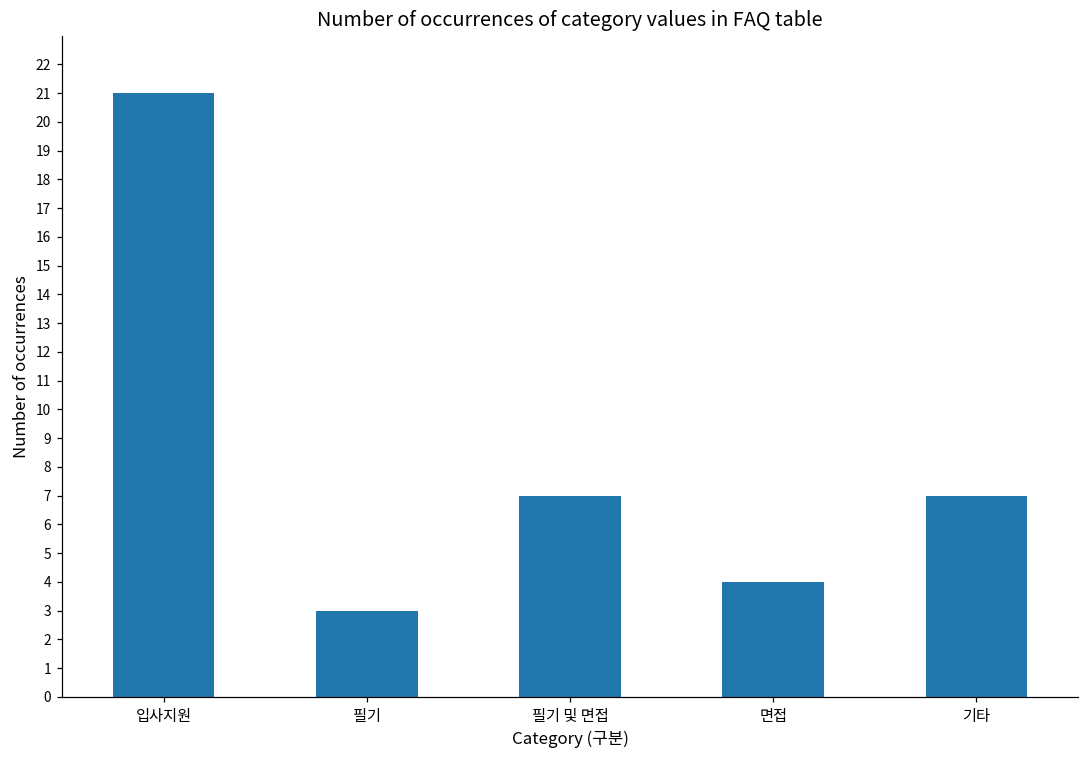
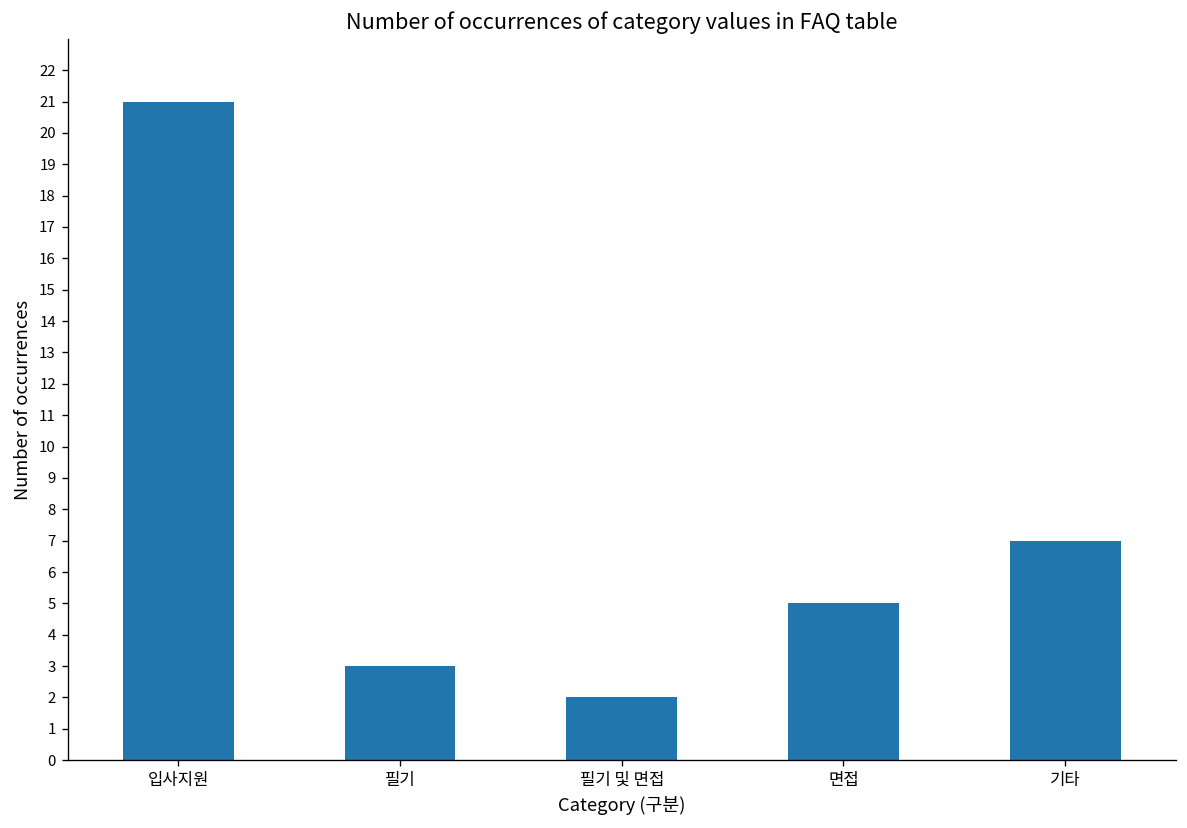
  {
    "입사지원": 21,
    "필기": 3,
-   "필기 및 면접": 7,
-   "면접": 4,
+   "필기 및 면접": 2,
+   "면접": 5,
    "기타": 7
  }
